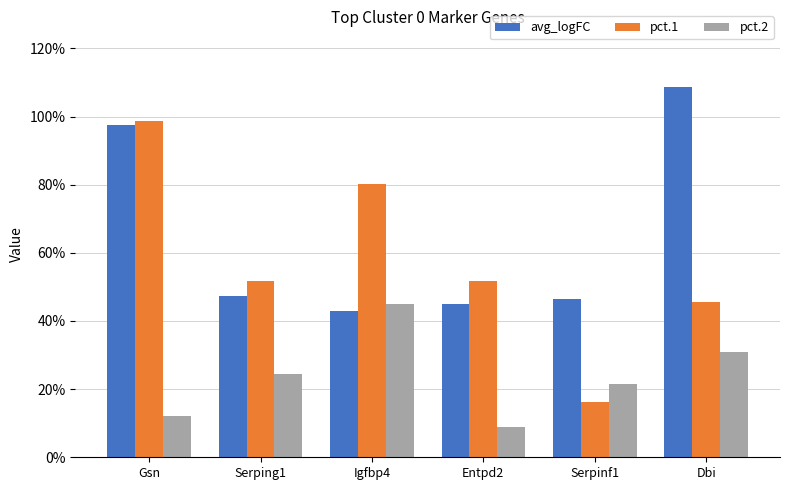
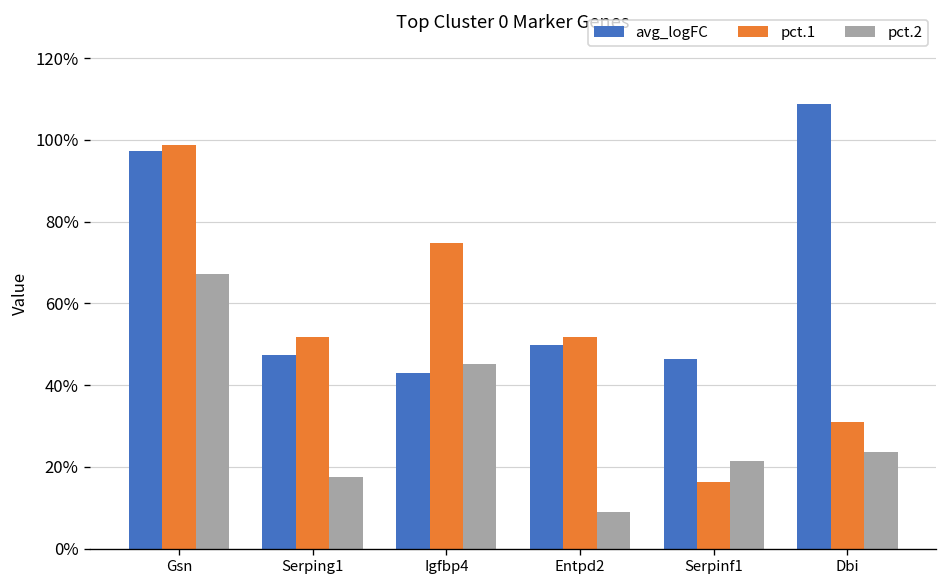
  {
    "avg_logFC": {
      "Gsn": "97%",
      "Serping1": "47%",
      "Igfbp4": "43%",
-     "Entpd2": "45%",
+     "Entpd2": "50%",
      "Serpinf1": "46%",
      "Dbi": "109%"
    },
    "pct.1": {
      "Gsn": "99%",
      "Serping1": "52%",
-     "Igfbp4": "80%",
+     "Igfbp4": "75%",
      "Entpd2": "52%",
      "Serpinf1": "16%",
-     "Dbi": "46%"
+     "Dbi": "31%"
    },
    "pct.2": {
-     "Gsn": "12%",
-     "Serping1": "25%",
+     "Gsn": "67%",
+     "Serping1": "18%",
      "Igfbp4": "45%",
      "Entpd2": "9%",
      "Serpinf1": "22%",
-     "Dbi": "31%"
+     "Dbi": "24%"
    }
  }
